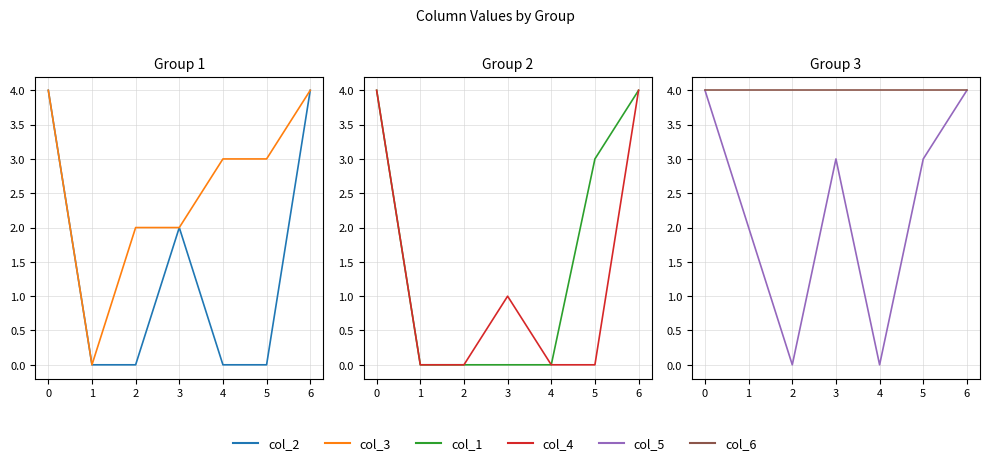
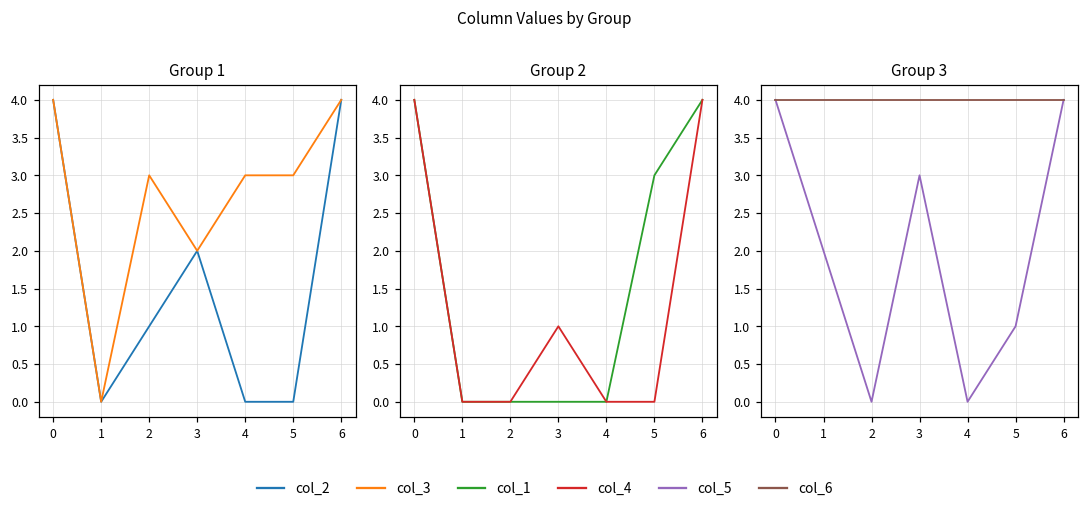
  {
    "Group 1": {
      "col_2": {
-       "2": 0,
+       "2": 1,
        "4": 0,
        "5": 0
      },
      "col_3": {
-       "2": 2,
+       "2": 3,
        "4": 3,
        "5": 3
      }
    },
    "Group 2": {
      "col_1": {
        "3": 0.0,
        "5": 3.0
      },
      "col_4": {
        "3": 1.0,
        "5": 0.0
      }
    },
    "Group 3": {
      "col_5": {
        "1": 2,
        "2": 0,
        "3": 3,
        "4": 0,
-       "5": 3
+       "5": 1
      },
      "col_6": {
        "1": 4,
        "2": 4,
        "3": 4,
        "4": 4,
        "5": 4
      }
    }
  }
